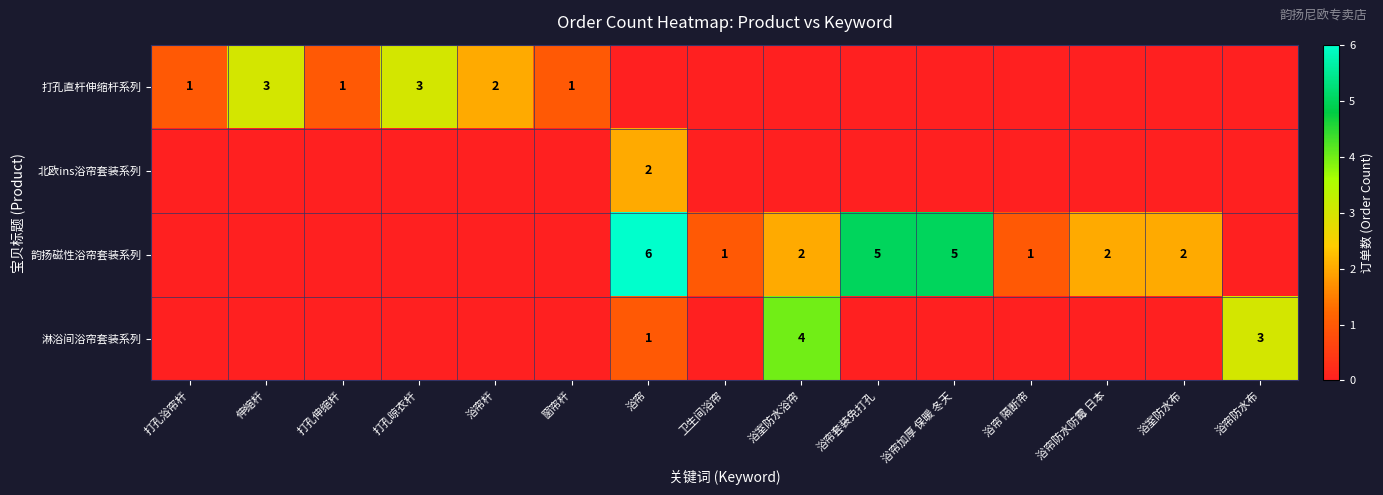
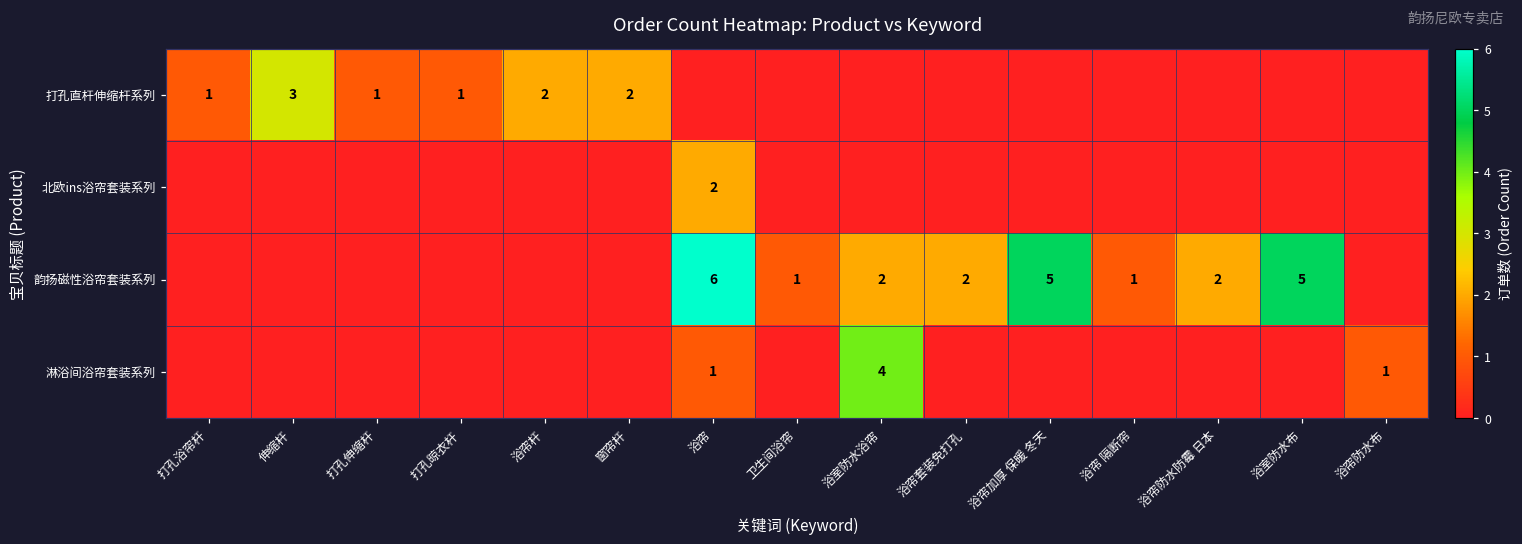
  {
    "打孔直杆伸缩杆系列": {
      "打孔浴帘杆": 1,
      "伸缩杆": 3,
      "打孔伸缩杆": 1,
-     "打孔晾衣杆": 3,
+     "打孔晾衣杆": 1,
      "浴帘杆": 2,
-     "窗帘杆": 1
+     "窗帘杆": 2
    },
    "北欧ins浴帘套装系列": {
      "浴帘": 2
    },
    "韵扬磁性浴帘套装系列": {
      "浴帘": 6,
      "卫生间浴帘": 1,
      "浴室防水浴帘": 2,
-     "浴帘套装免打孔": 5,
+     "浴帘套装免打孔": 2,
      "浴帘加厚 保暖 冬天": 5,
      "浴帘 隔断帘": 1,
      "浴帘防水防霉 日本": 2,
-     "浴室防水布": 2
+     "浴室防水布": 5
    },
    "淋浴间浴帘套装系列": {
      "浴帘": 1,
      "浴室防水浴帘": 4,
-     "浴帘防水布": 3
+     "浴帘防水布": 1
    }
  }
